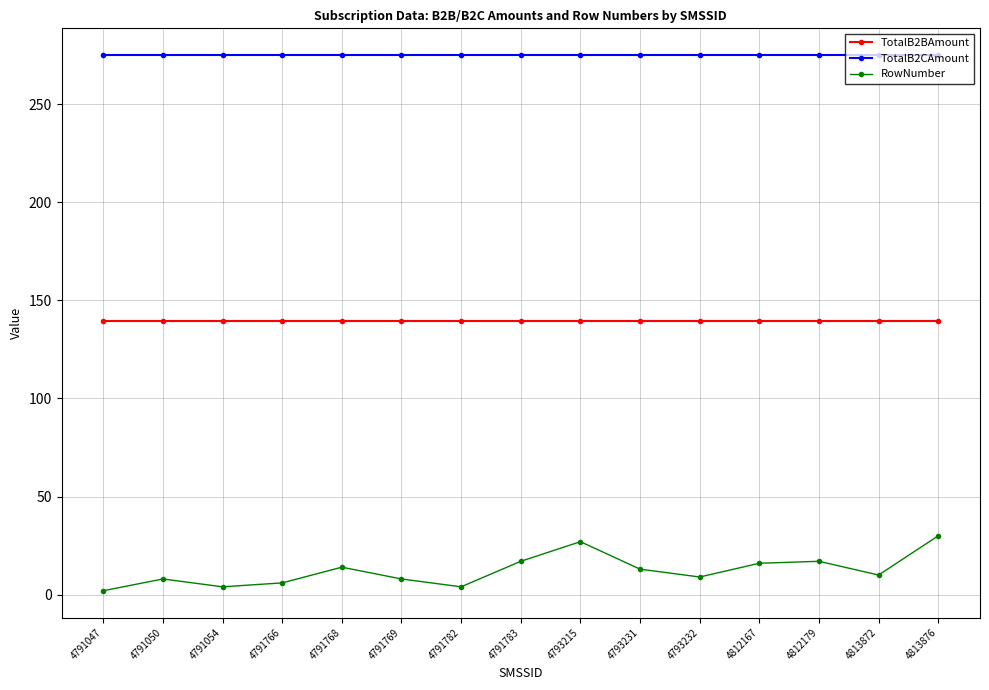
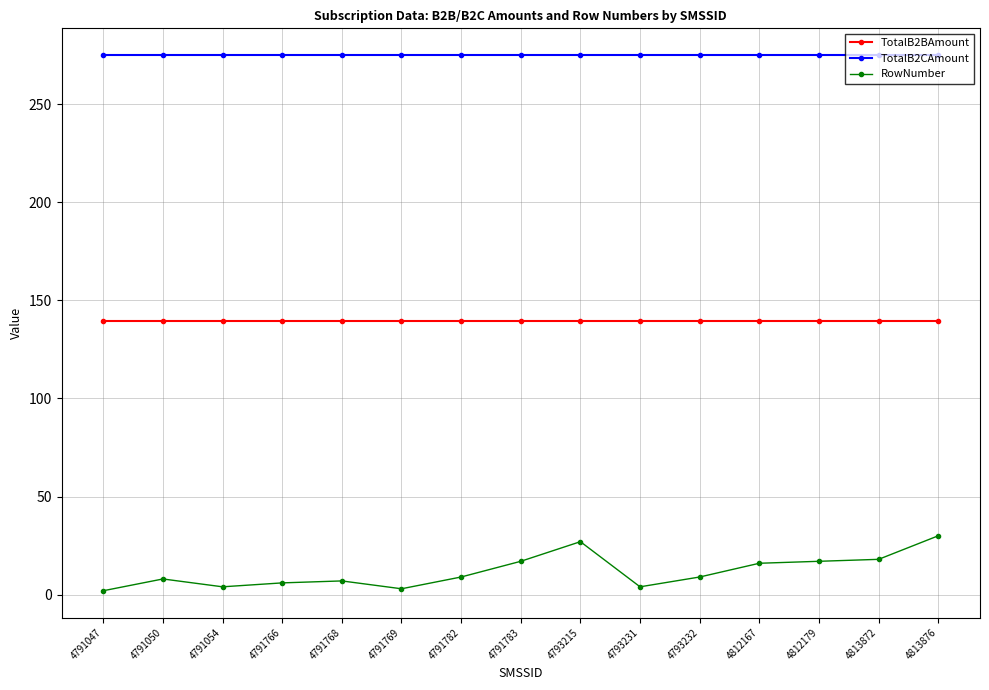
  {
    "TotalB2BAmount": {
      "4791047": 139,
      "4791050": 139,
      "4791054": 139,
      "4791766": 139,
      "4791768": 139,
      "4791769": 139,
      "4791782": 139,
      "4791783": 139,
      "4793215": 139,
      "4793231": 139,
      "4793232": 139,
      "4812167": 139,
      "4812179": 139,
      "4813872": 139,
      "4813876": 139
    },
    "TotalB2CAmount": {
      "4791047": 275,
      "4791050": 275,
      "4791054": 275,
      "4791766": 275,
      "4791768": 275,
      "4791769": 275,
      "4791782": 275,
      "4791783": 275,
      "4793215": 275,
      "4793231": 275,
      "4793232": 275,
      "4812167": 275,
      "4812179": 275
    },
    "RowNumber": {
      "4791047": 2,
      "4791050": 8,
      "4791054": 4,
      "4791766": 6,
-     "4791768": 14,
-     "4791769": 8,
-     "4791782": 4,
+     "4791768": 7,
+     "4791769": 3,
+     "4791782": 9,
      "4791783": 17,
      "4793215": 27,
-     "4793231": 13,
+     "4793231": 4,
      "4793232": 9,
      "4812167": 16,
      "4812179": 17,
-     "4813872": 10,
+     "4813872": 18,
      "4813876": 30
    }
  }
